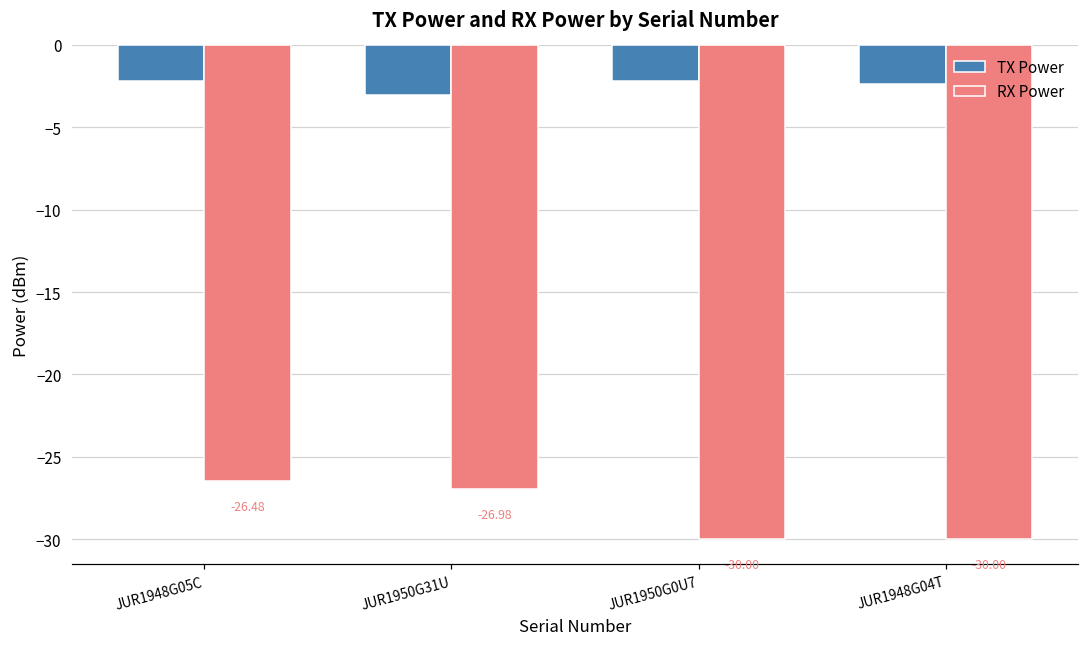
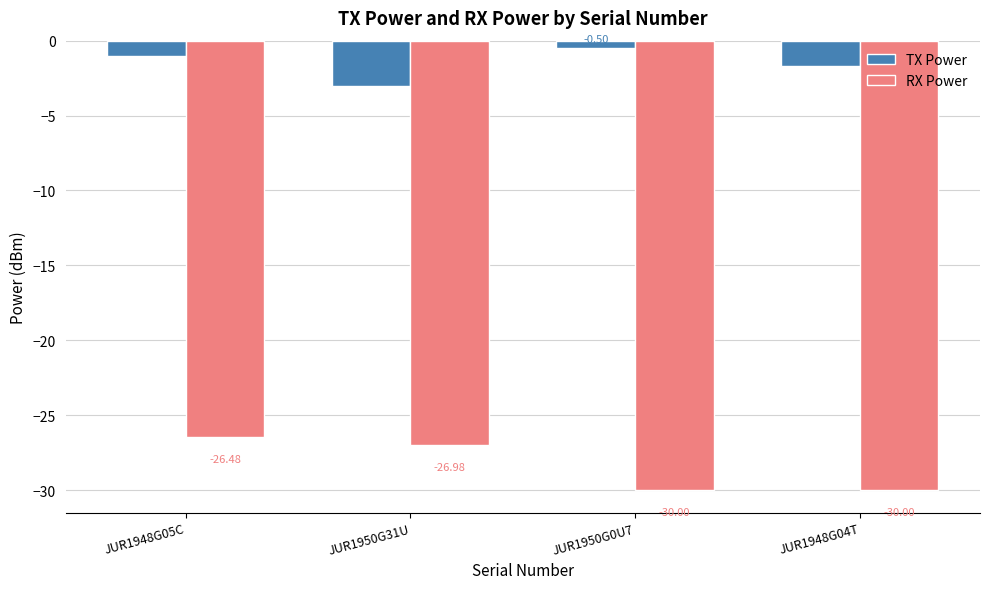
  {
    "TX Power": {
-     "JUR1948G05C": -2.2,
+     "JUR1948G05C": -1.1,
      "JUR1950G31U": -3.1,
-     "JUR1950G0U7": -2.2,
-     "JUR1948G04T": -2.4
+     "JUR1950G0U7": -0.5,
+     "JUR1948G04T": -1.7
    },
    "RX Power": {
      "JUR1948G05C": -26.48,
      "JUR1950G31U": -26.98,
      "JUR1950G0U7": -30.00,
      "JUR1948G04T": -30.00
    }
  }
